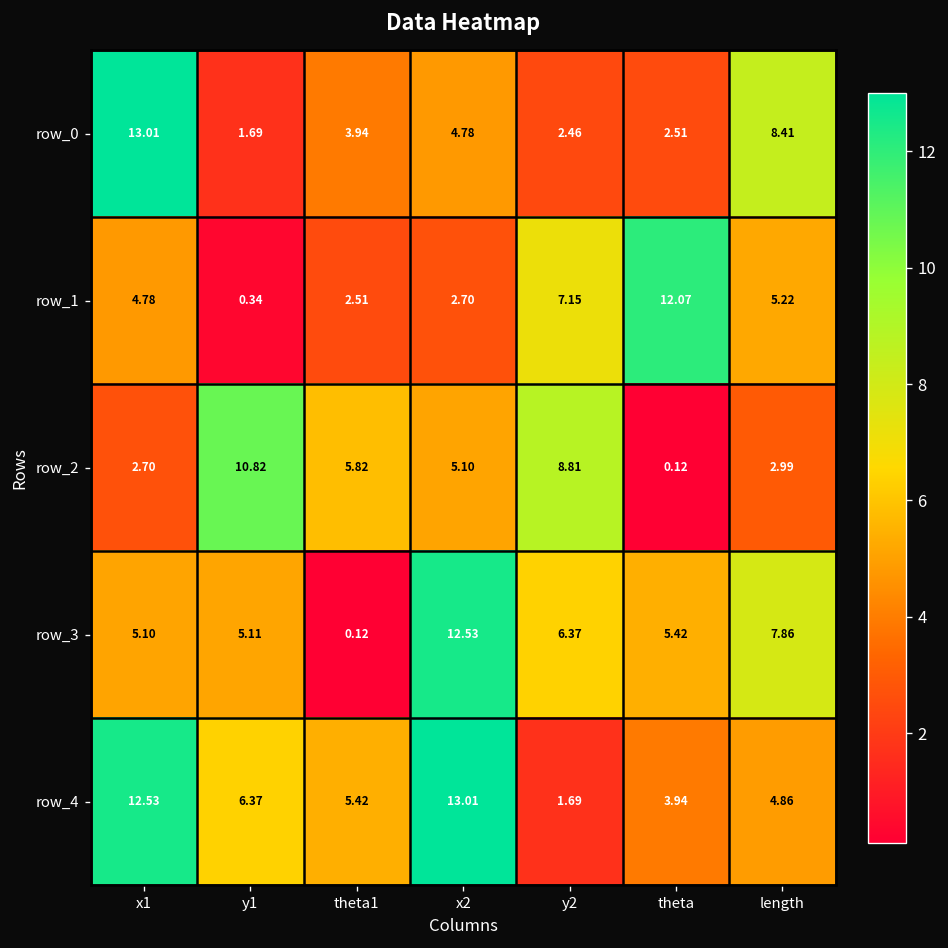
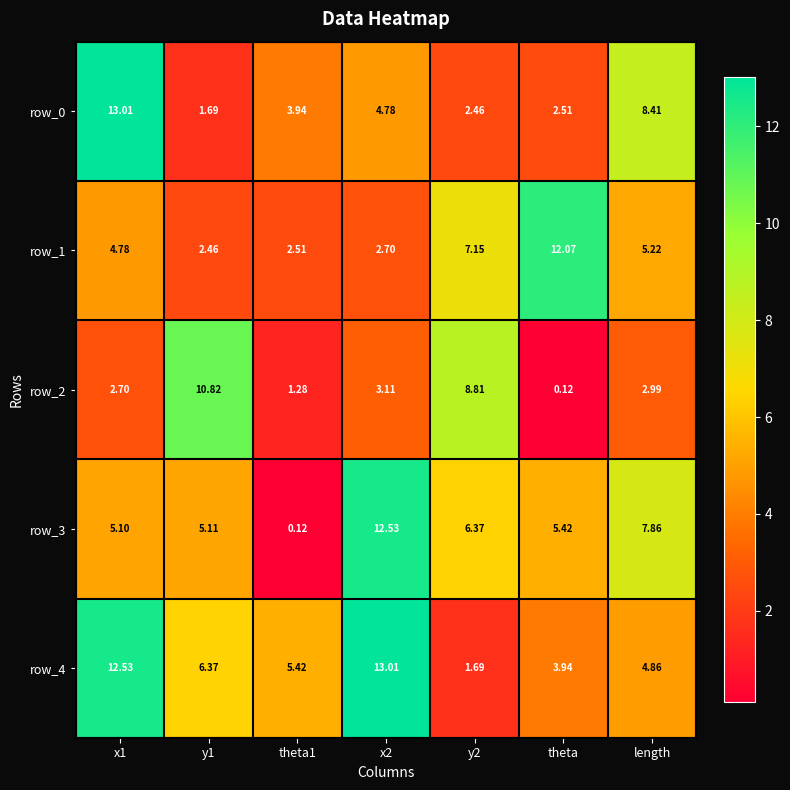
  {
    "row_0": {
      "x1": 13.01,
      "y1": 1.69,
      "theta1": 3.94,
      "x2": 4.78,
      "y2": 2.46,
      "theta": 2.51,
      "length": 8.41
    },
    "row_1": {
      "x1": 4.78,
-     "y1": 0.34,
+     "y1": 2.46,
      "theta1": 2.51,
      "x2": 2.70,
      "y2": 7.15,
      "theta": 12.07,
      "length": 5.22
    },
    "row_2": {
      "x1": 2.70,
      "y1": 10.82,
-     "theta1": 5.82,
-     "x2": 5.10,
+     "theta1": 1.28,
+     "x2": 3.11,
      "y2": 8.81,
      "theta": 0.12,
      "length": 2.99
    },
    "row_3": {
      "x1": 5.10,
      "y1": 5.11,
      "theta1": 0.12,
      "x2": 12.53,
      "y2": 6.37,
      "theta": 5.42,
      "length": 7.86
    },
    "row_4": {
      "x1": 12.53,
      "y1": 6.37,
      "theta1": 5.42,
      "x2": 13.01,
      "y2": 1.69,
      "theta": 3.94,
      "length": 4.86
    }
  }
